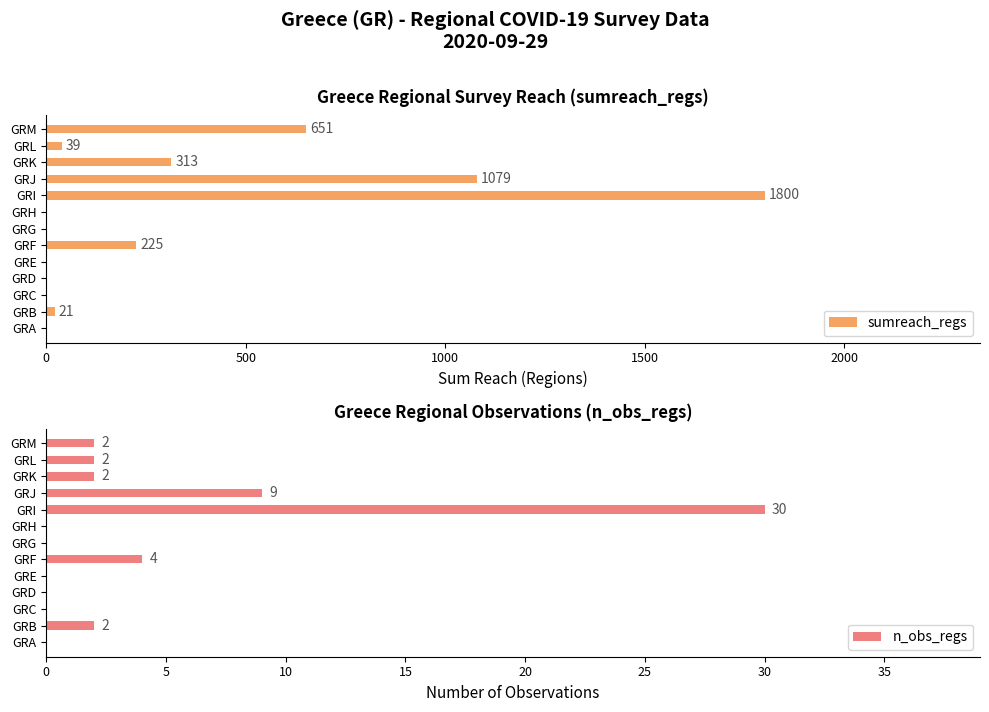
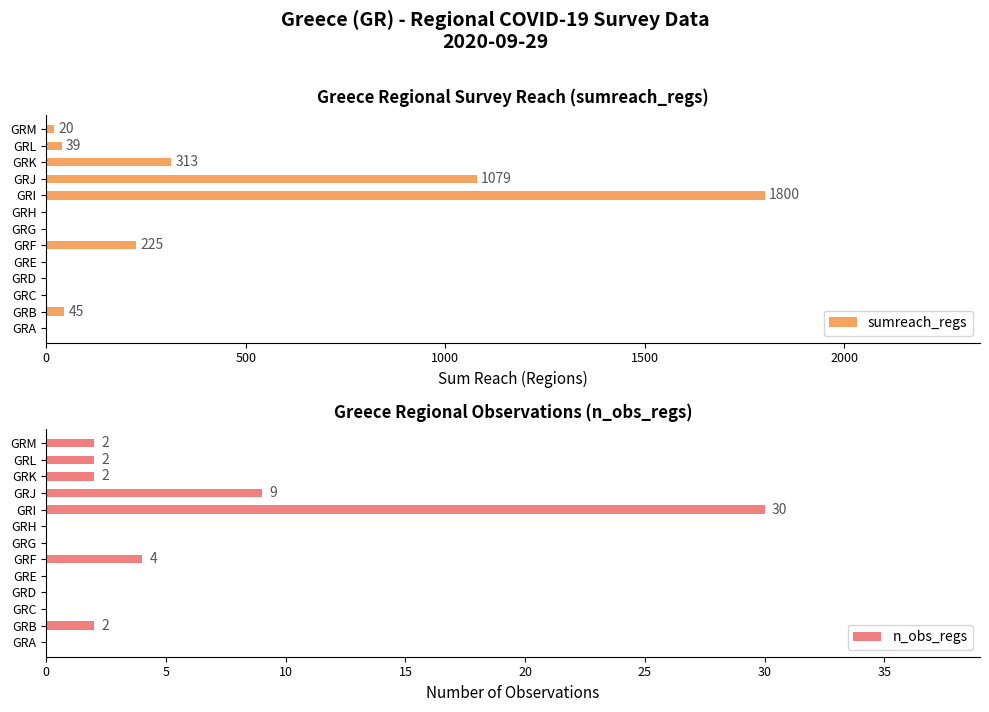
  {
    "Greece Regional Survey Reach (sumreach_regs)": {
-     "GRM": 651,
+     "GRM": 20,
      "GRL": 39,
      "GRK": 313,
      "GRJ": 1079,
      "GRI": 1800,
      "GRF": 225,
-     "GRB": 21
+     "GRB": 45
    },
    "Greece Regional Observations (n_obs_regs)": {
      "GRM": 2,
      "GRL": 2,
      "GRK": 2,
      "GRJ": 9,
      "GRI": 30,
      "GRF": 4,
      "GRB": 2
    }
  }
